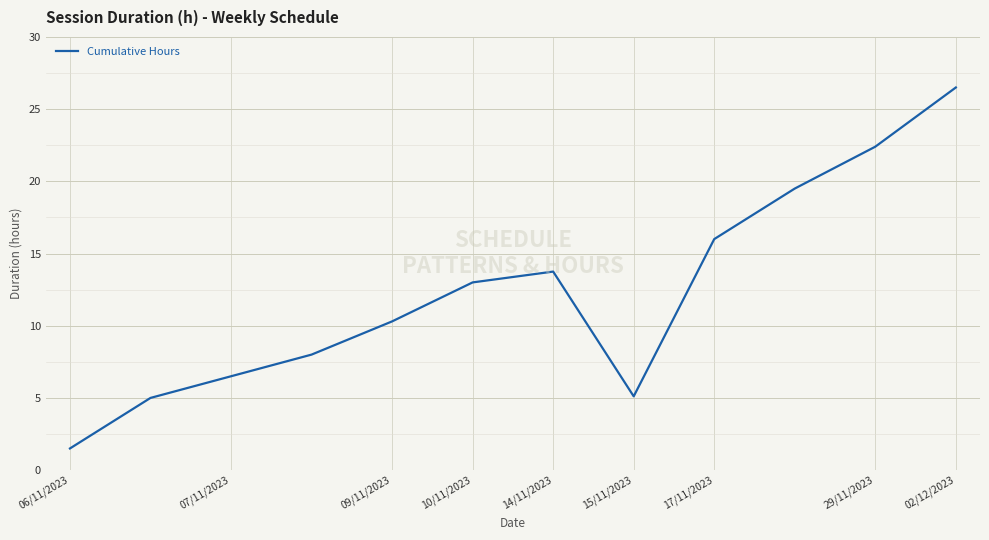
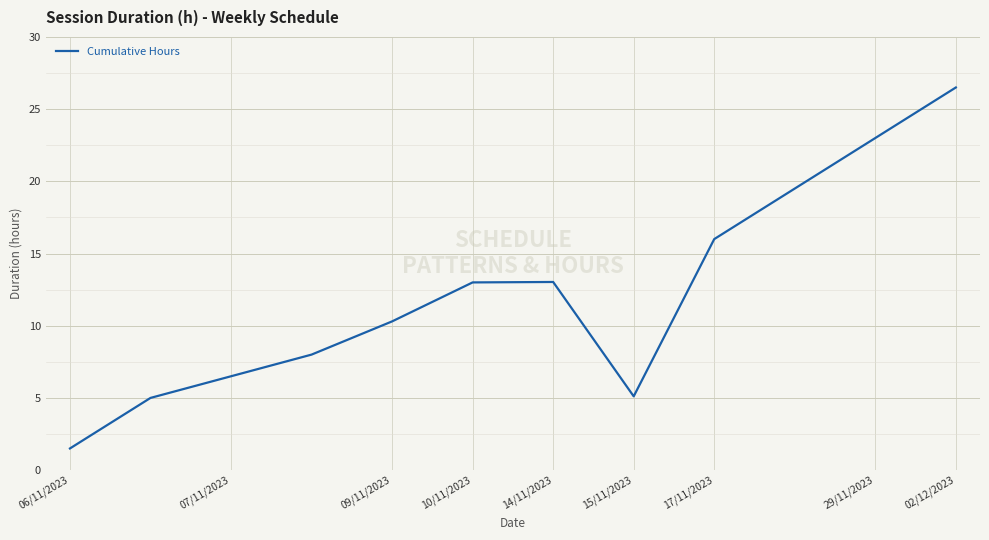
  {
    "09/11/2023": 10.3,
    "10/11/2023": 13.0,
-   "14/11/2023": 13.8,
+   "14/11/2023": 13.0,
    "15/11/2023": 5.1,
-   "29/11/2023": 22.4,
+   "29/11/2023": 23.0,
    "02/12/2023": 26.5
  }
